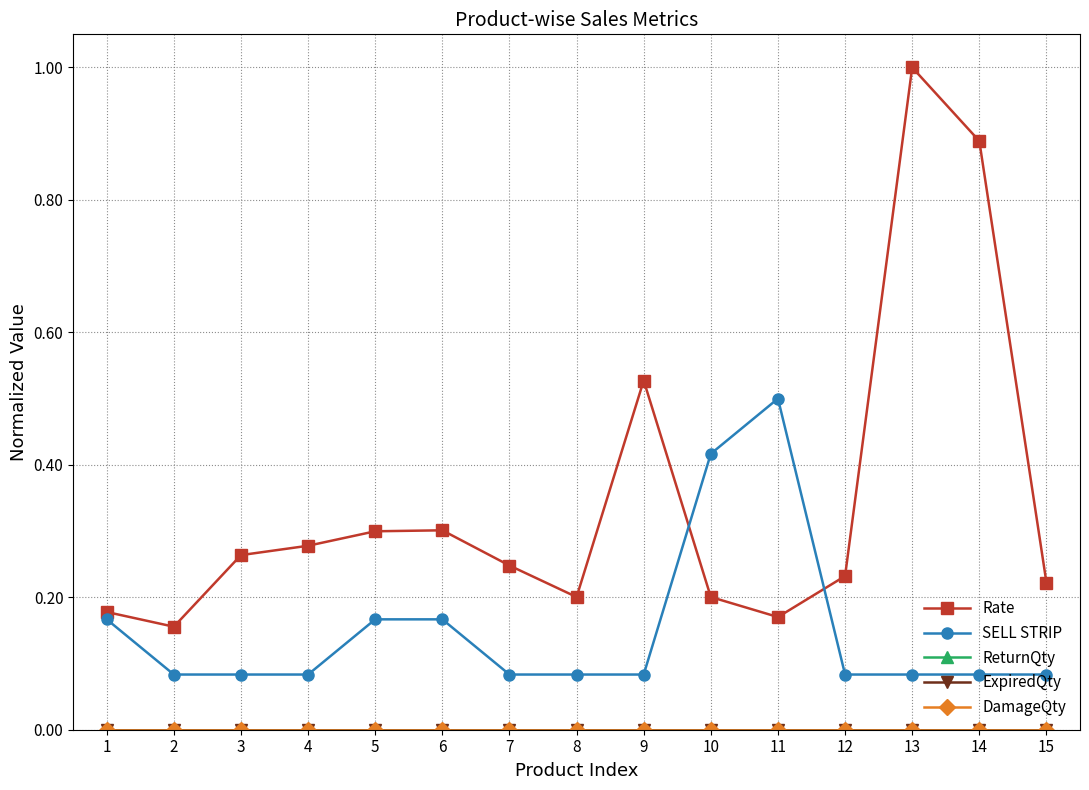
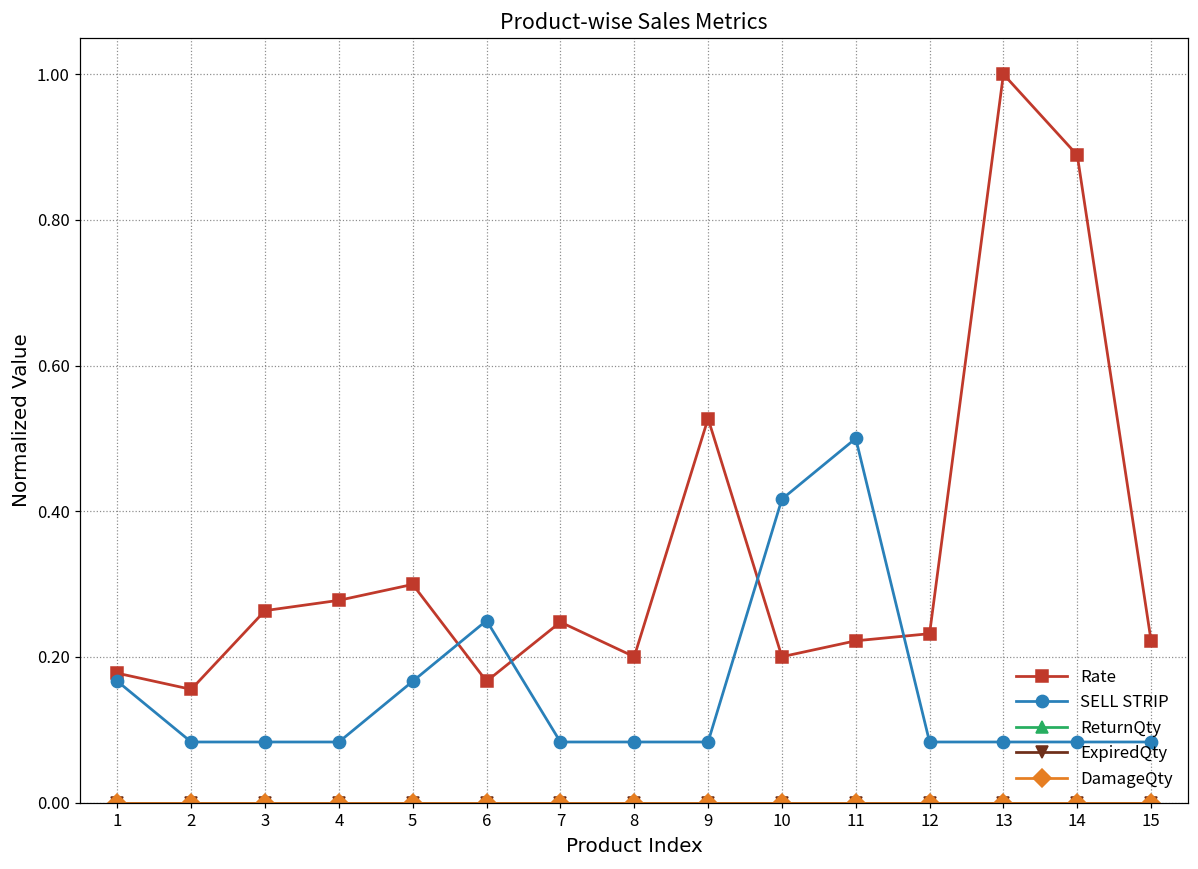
  {
    "Rate": {
      "1": 0.18,
      "2": 0.16,
      "3": 0.26,
      "4": 0.28,
      "5": 0.30,
-     "6": 0.30,
+     "6": 0.17,
      "7": 0.25,
      "8": 0.20,
      "9": 0.53,
      "10": 0.20,
-     "11": 0.17,
+     "11": 0.22,
      "12": 0.23,
      "13": 1.00,
      "14": 0.89,
      "15": 0.22
    },
    "SELL STRIP": {
      "1": 0.17,
      "2": 0.08,
      "3": 0.08,
      "4": 0.08,
      "5": 0.17,
-     "6": 0.17,
+     "6": 0.25,
      "7": 0.08,
      "8": 0.08,
      "9": 0.08,
      "10": 0.42,
      "11": 0.50,
      "12": 0.08,
      "13": 0.08,
      "14": 0.08,
      "15": 0.08
    },
    "DamageQty": {
      "1": 0.00,
      "2": 0.00,
      "3": 0.00,
      "4": 0.00,
      "5": 0.00,
      "6": 0.00,
      "7": 0.00,
      "8": 0.00,
      "9": 0.00,
      "10": 0.00,
      "11": 0.00,
      "12": 0.00,
      "13": 0.00,
      "14": 0.00,
      "15": 0.00
    }
  }
